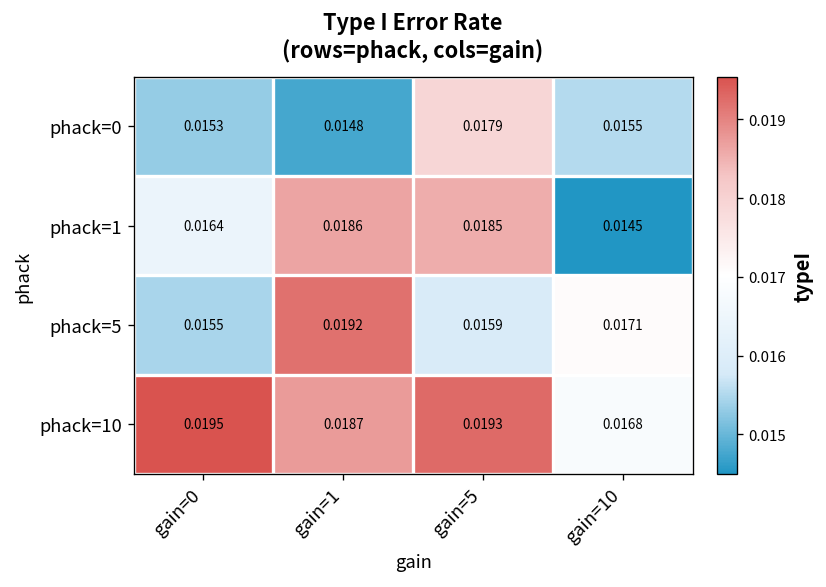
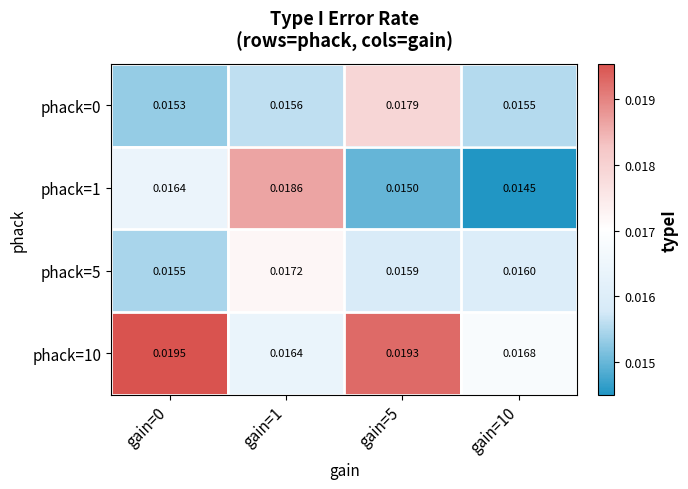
  {
    "phack=0": {
      "gain=0": 0.0153,
-     "gain=1": 0.0148,
+     "gain=1": 0.0156,
      "gain=5": 0.0179,
      "gain=10": 0.0155
    },
    "phack=1": {
      "gain=0": 0.0164,
      "gain=1": 0.0186,
-     "gain=5": 0.0185,
+     "gain=5": 0.0150,
      "gain=10": 0.0145
    },
    "phack=5": {
      "gain=0": 0.0155,
-     "gain=1": 0.0192,
+     "gain=1": 0.0172,
      "gain=5": 0.0159,
-     "gain=10": 0.0171
+     "gain=10": 0.0160
    },
    "phack=10": {
      "gain=0": 0.0195,
-     "gain=1": 0.0187,
+     "gain=1": 0.0164,
      "gain=5": 0.0193,
      "gain=10": 0.0168
    }
  }
